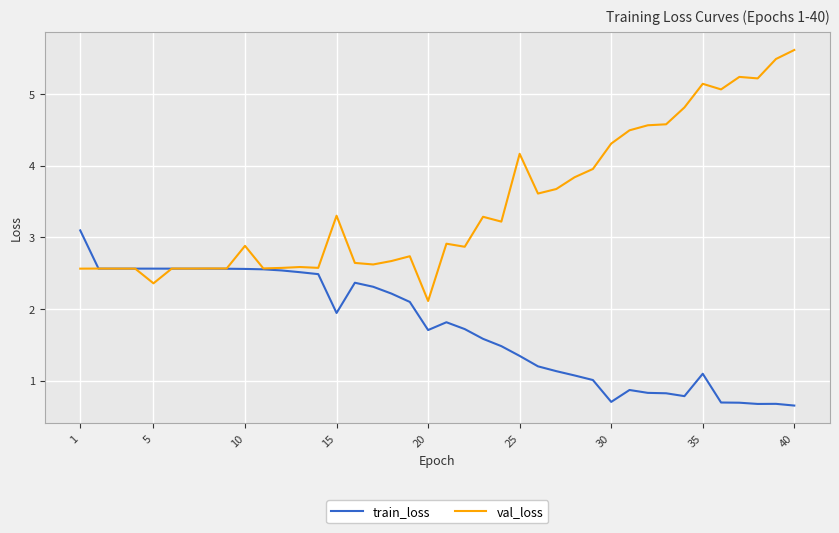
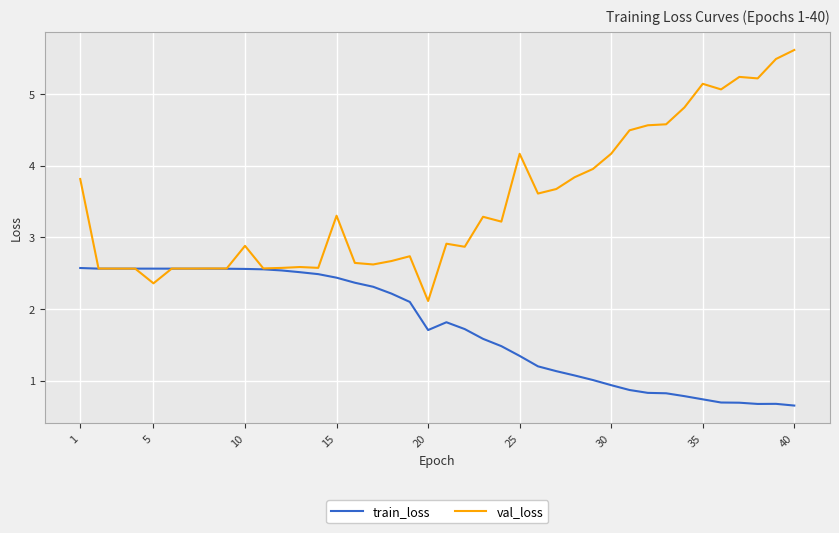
  {
    "train_loss": {
-     "1": 3.1,
+     "1": 2.6,
      "5": 2.6,
      "10": 2.6,
-     "15": 1.9,
+     "15": 2.4,
      "20": 1.7,
      "25": 1.3,
-     "30": 0.7,
-     "35": 1.1,
+     "30": 0.9,
+     "35": 0.7,
      "40": 0.7
    },
    "val_loss": {
-     "1": 2.6,
+     "1": 3.8,
      "5": 2.4,
      "10": 2.9,
      "15": 3.3,
      "20": 2.1,
      "25": 4.2,
-     "30": 4.3,
+     "30": 4.2,
      "35": 5.1,
      "40": 5.6
    }
  }
